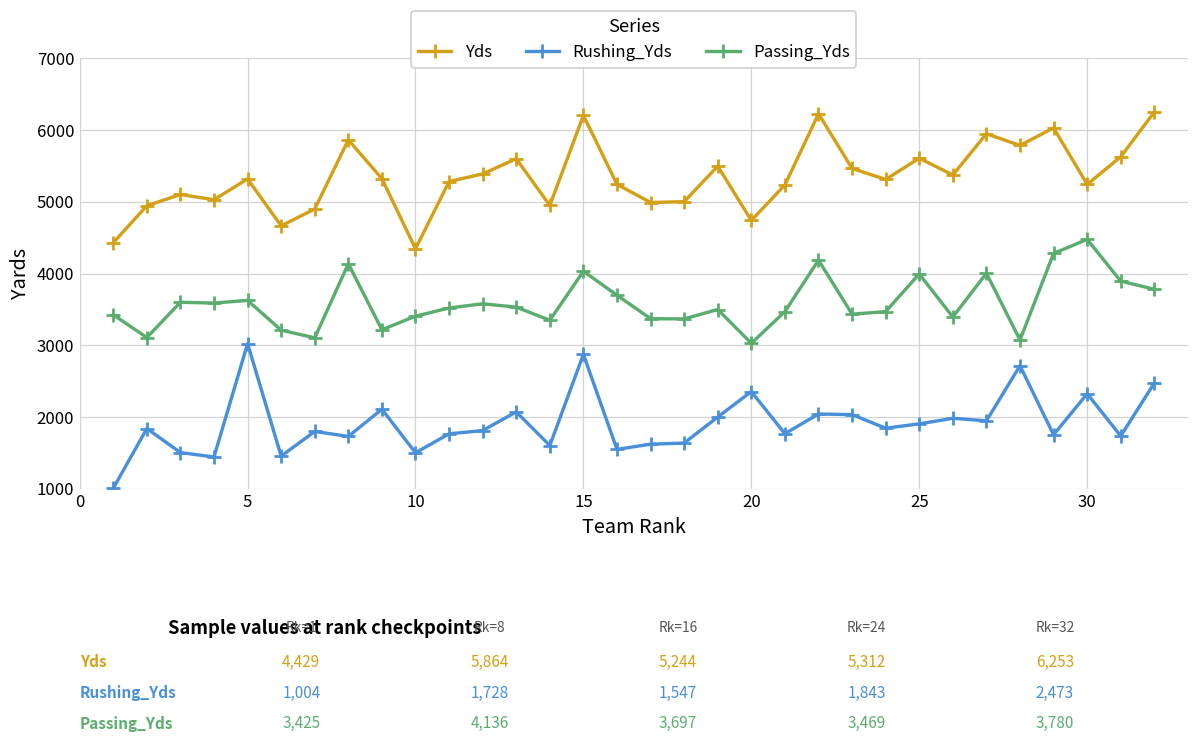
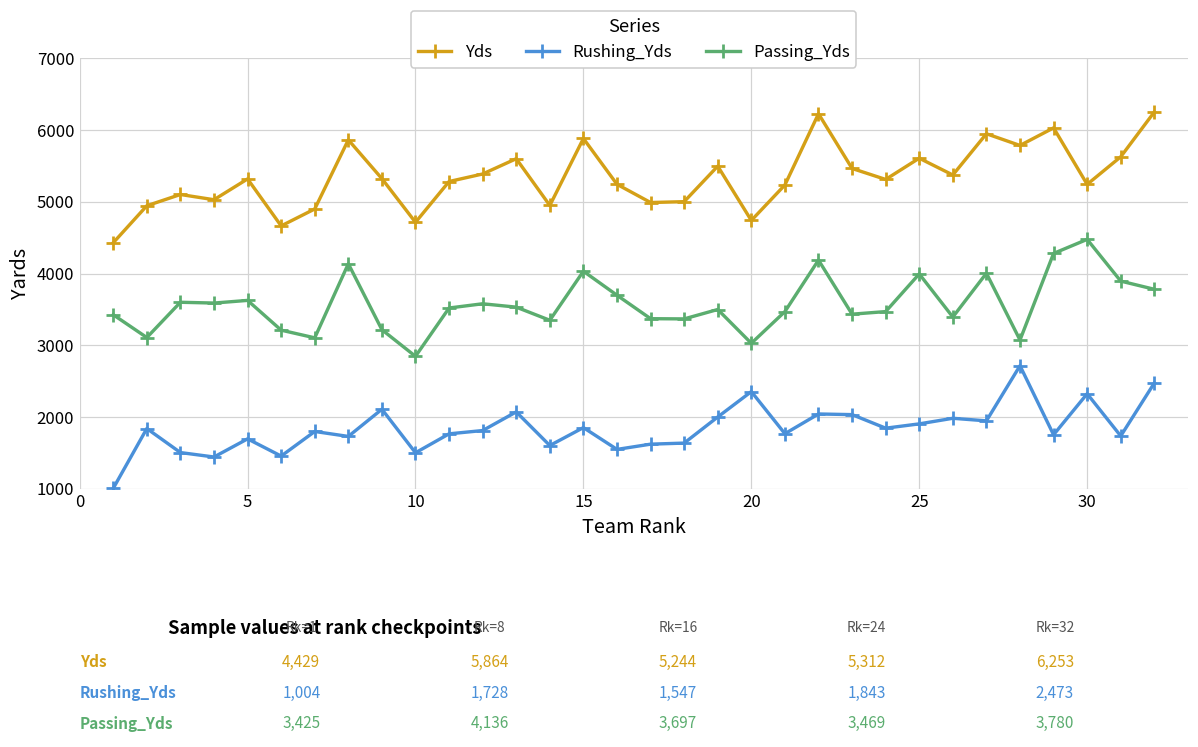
  {
    "Yds": {
      "5": 5300,
-     "10": 4300,
-     "15": 6200,
+     "10": 4700,
+     "15": 5900,
      "20": 4700,
      "25": 5600,
      "30": 5200
    },
    "Rushing_Yds": {
-     "5": 3000,
+     "5": 1700,
      "10": 1500,
-     "15": 2900,
+     "15": 1900,
      "20": 2400,
      "25": 1900,
      "30": 2300
    },
    "Passing_Yds": {
      "5": 3600,
-     "10": 3400,
+     "10": 2800,
      "15": 4000,
      "20": 3000,
      "25": 4000,
      "30": 4500
    }
  }
